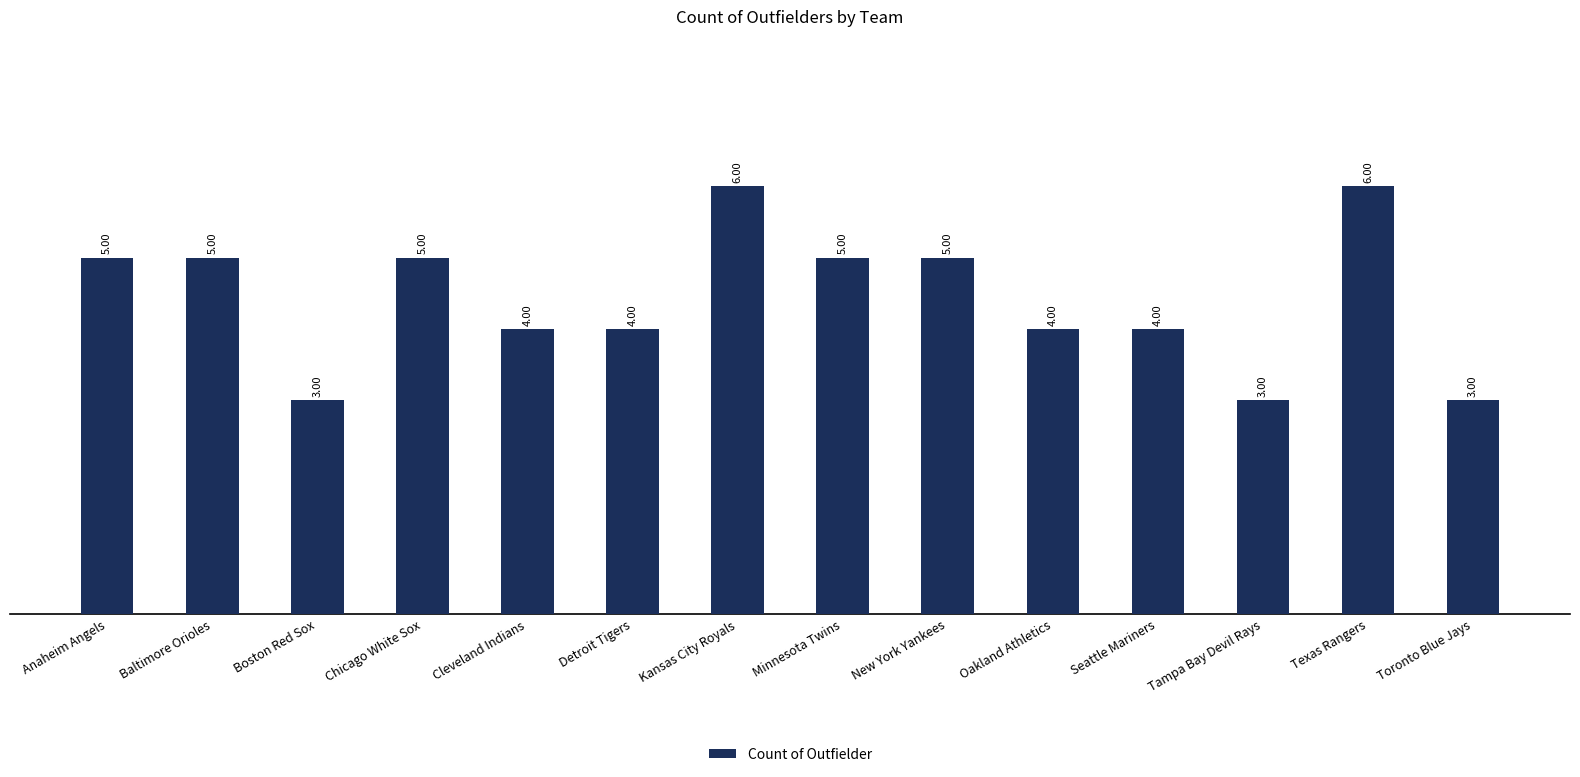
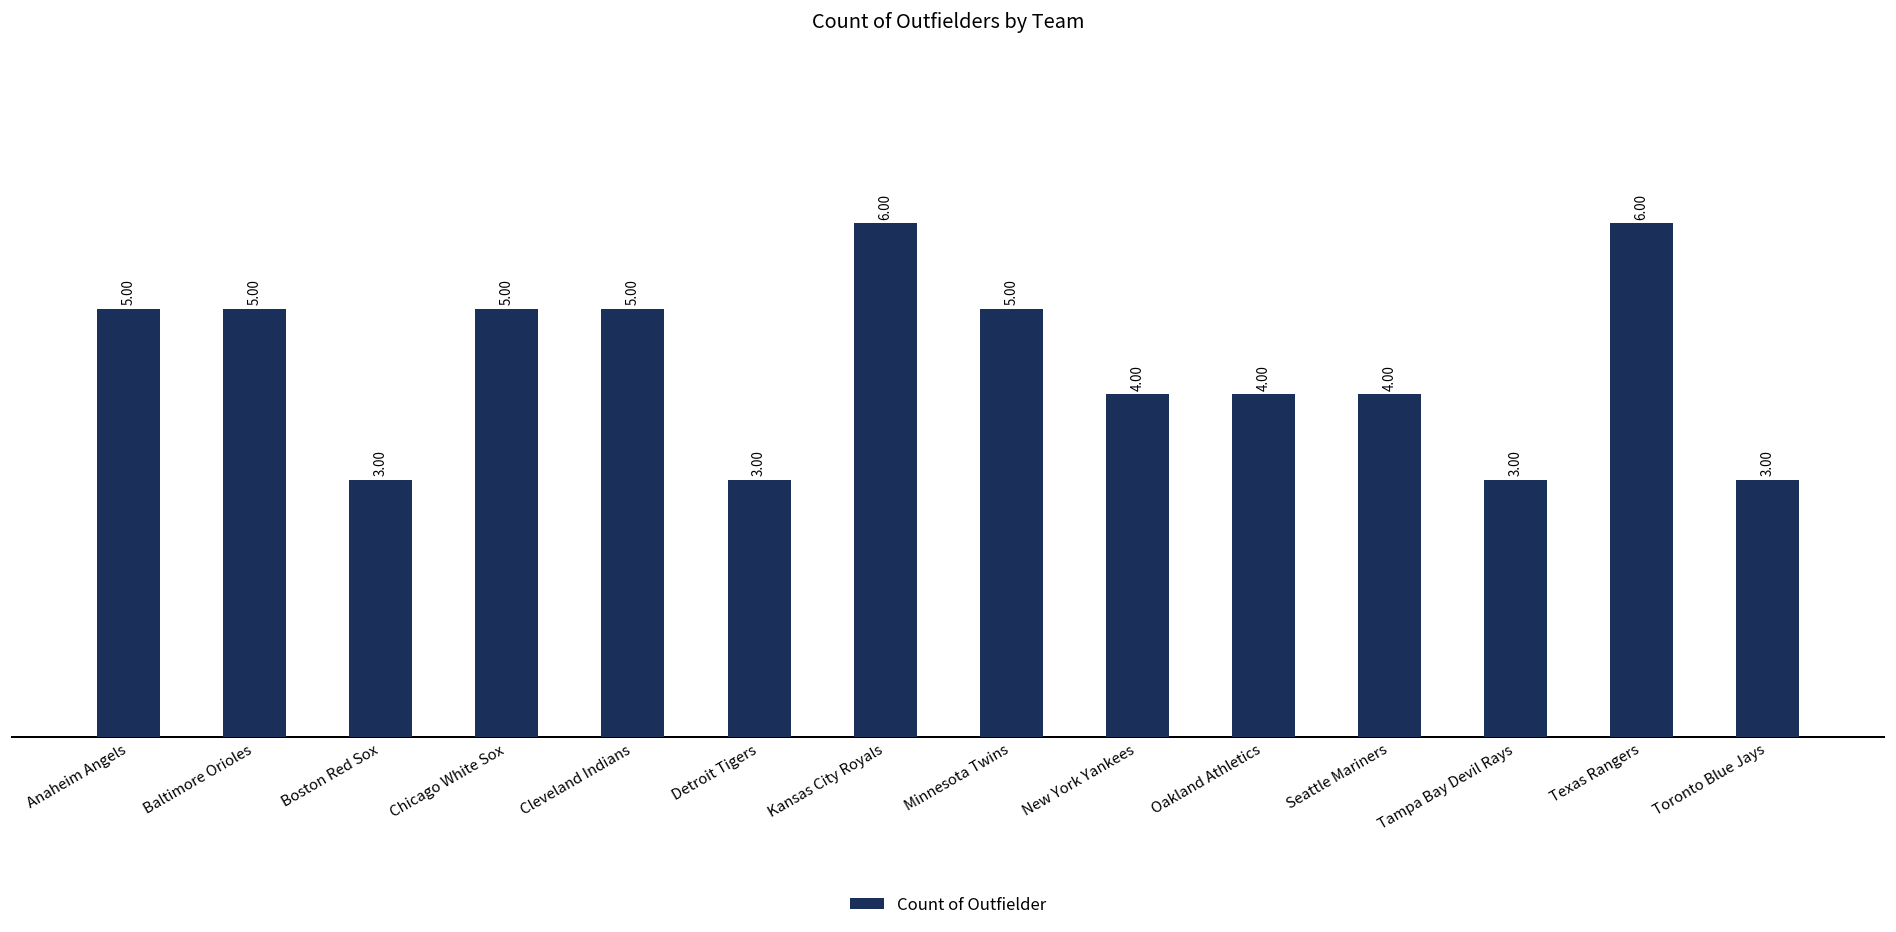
  {
    "Anaheim Angels": 5.00,
    "Baltimore Orioles": 5.00,
    "Boston Red Sox": 3.00,
    "Chicago White Sox": 5.00,
-   "Cleveland Indians": 4.00,
-   "Detroit Tigers": 4.00,
+   "Cleveland Indians": 5.00,
+   "Detroit Tigers": 3.00,
    "Kansas City Royals": 6.00,
    "Minnesota Twins": 5.00,
-   "New York Yankees": 5.00,
+   "New York Yankees": 4.00,
    "Oakland Athletics": 4.00,
    "Seattle Mariners": 4.00,
    "Tampa Bay Devil Rays": 3.00,
    "Texas Rangers": 6.00,
    "Toronto Blue Jays": 3.00
  }
